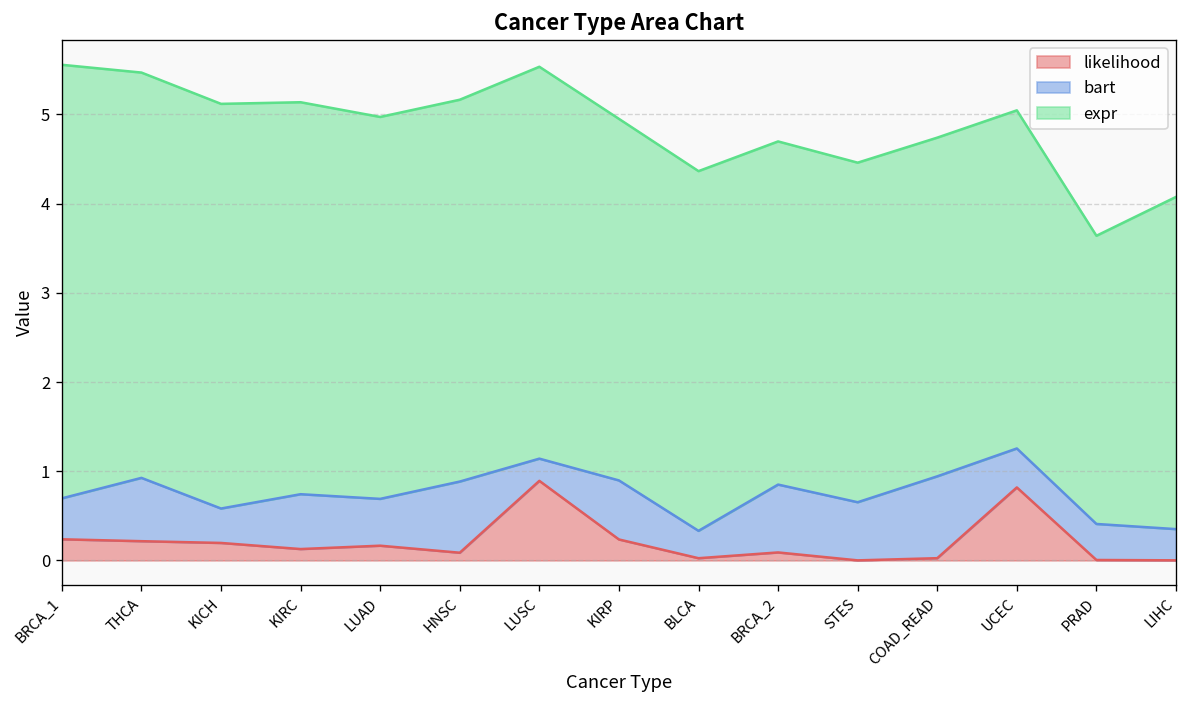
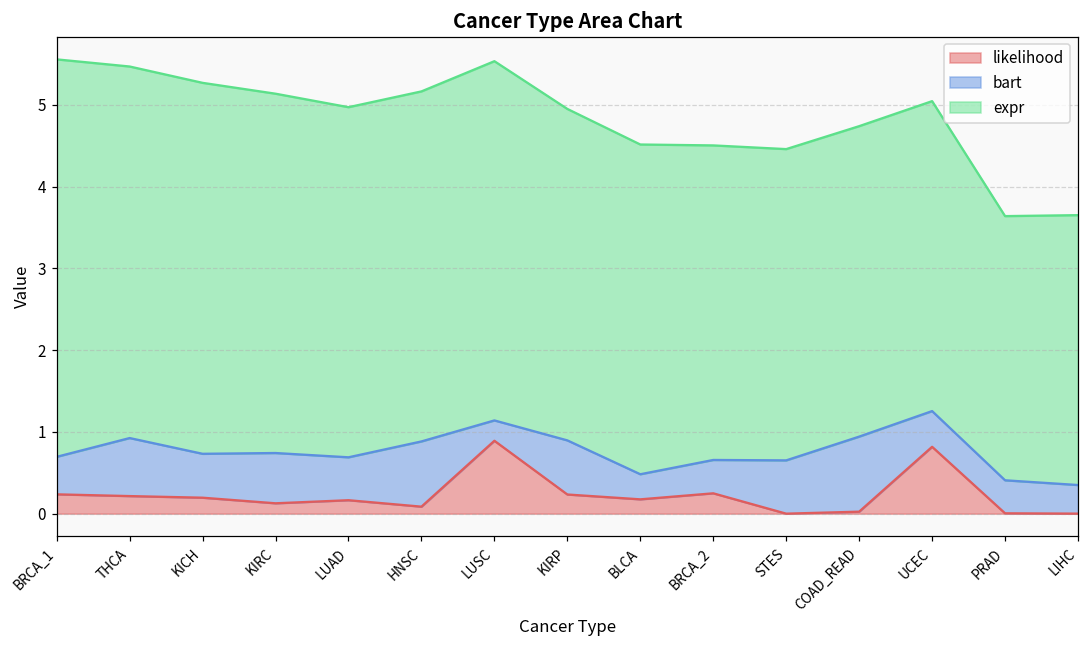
  {
    "likelihood": {
      "BRCA_1": 0.2,
      "THCA": 0.2,
      "KICH": 0.2,
      "KIRC": 0.1,
      "LUAD": 0.2,
      "HNSC": 0.1,
      "LUSC": 0.9,
      "KIRP": 0.2,
-     "BLCA": 0.0,
-     "BRCA_2": 0.1,
+     "BLCA": 0.2,
+     "BRCA_2": 0.2,
      "STES": 0.0,
      "COAD_READ": 0.0,
      "UCEC": 0.8,
      "PRAD": 0.0,
      "LIHC": 0.0
    },
    "bart": {
      "BRCA_1": 0.5,
      "THCA": 0.7,
-     "KICH": 0.4,
+     "KICH": 0.5,
      "KIRC": 0.6,
      "LUAD": 0.5,
      "HNSC": 0.8,
      "LUSC": 0.2,
      "KIRP": 0.7,
      "BLCA": 0.3,
-     "BRCA_2": 0.8,
+     "BRCA_2": 0.4,
      "STES": 0.7,
      "COAD_READ": 0.9,
      "UCEC": 0.4,
      "PRAD": 0.4,
      "LIHC": 0.4
    },
    "expr": {
      "BRCA_1": 4.9,
      "THCA": 4.5,
      "KICH": 4.5,
      "KIRC": 4.4,
      "LUAD": 4.3,
      "HNSC": 4.3,
      "LUSC": 4.4,
      "KIRP": 4.1,
      "BLCA": 4.0,
      "BRCA_2": 3.8,
      "STES": 3.8,
      "COAD_READ": 3.8,
      "UCEC": 3.8,
      "PRAD": 3.2,
-     "LIHC": 3.7
+     "LIHC": 3.3
    }
  }
